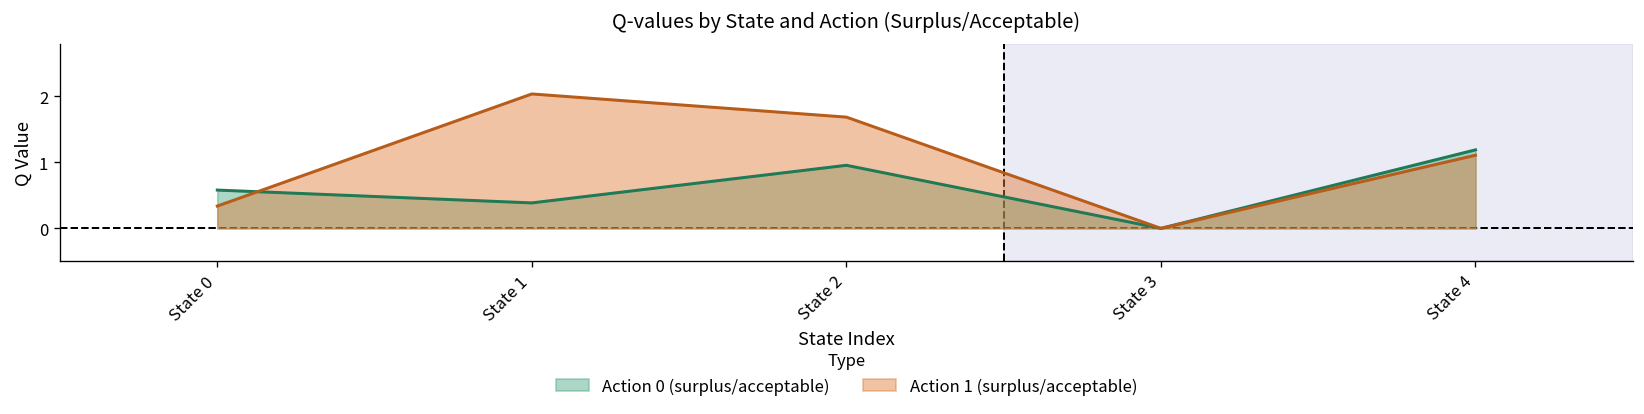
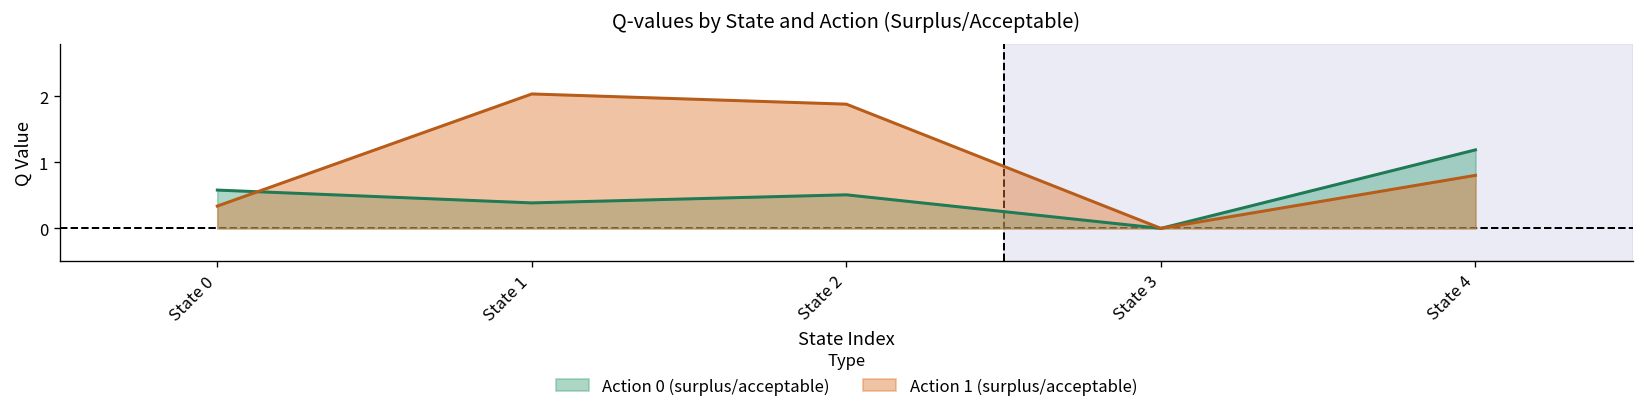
  {
    "Action 0 (surplus/acceptable)": {
      "State 0": 0.6,
      "State 1": 0.4,
-     "State 2": 1.0,
+     "State 2": 0.5,
      "State 4": 1.2
    },
    "Action 1 (surplus/acceptable)": {
      "State 0": 0.3,
      "State 1": 2.0,
-     "State 2": 1.7,
-     "State 4": 1.1
+     "State 2": 1.9,
+     "State 4": 0.8
    }
  }
